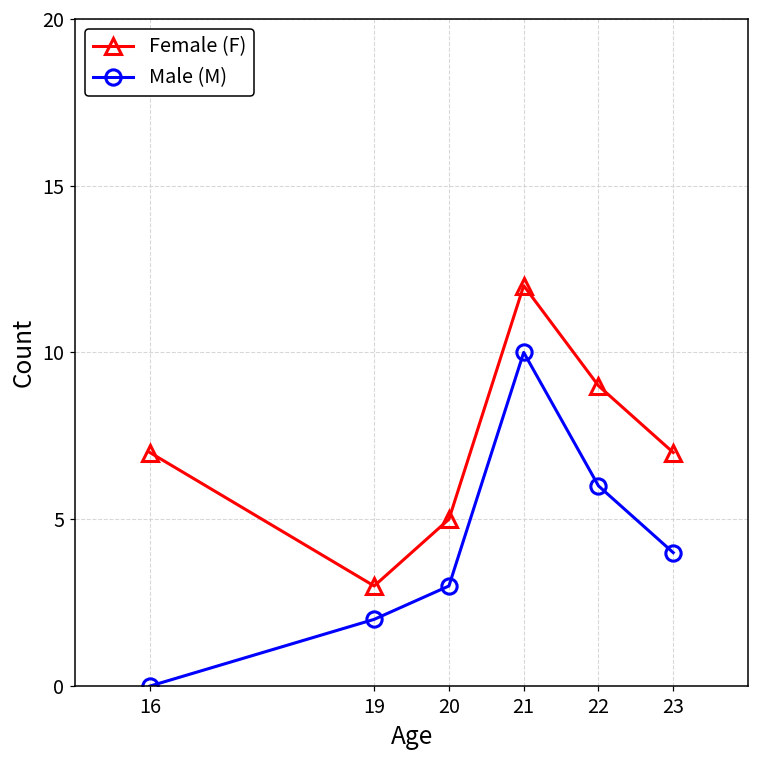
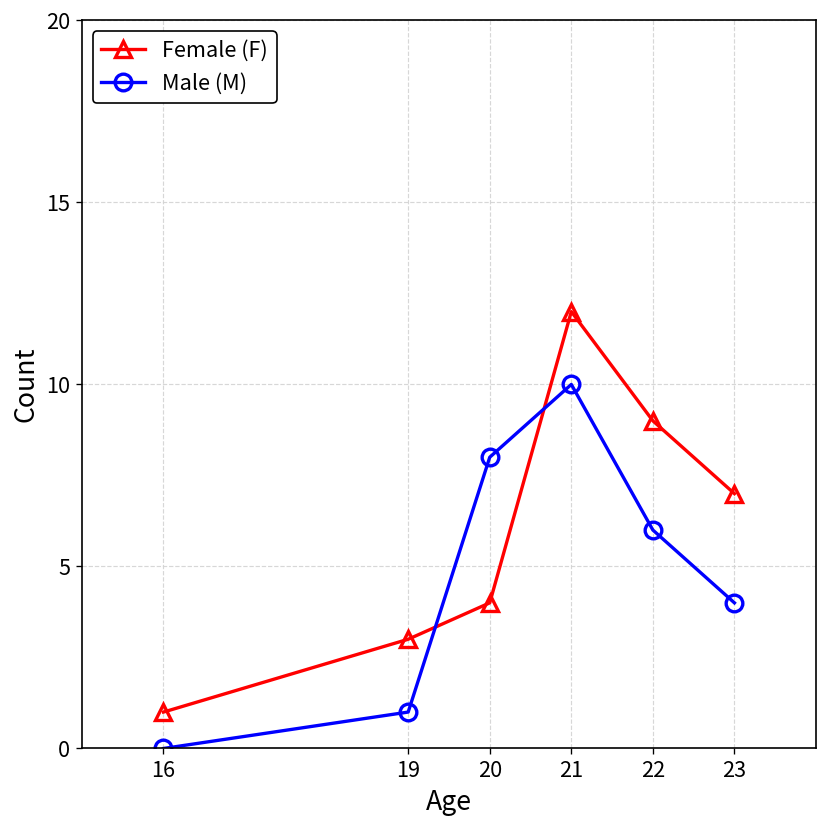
  {
    "Female (F)": {
-     "16": 7,
+     "16": 1,
      "19": 3,
-     "20": 5,
+     "20": 4,
      "21": 12,
      "22": 9,
      "23": 7
    },
    "Male (M)": {
      "16": 0,
-     "19": 2,
-     "20": 3,
+     "19": 1,
+     "20": 8,
      "21": 10,
      "22": 6,
      "23": 4
    }
  }
